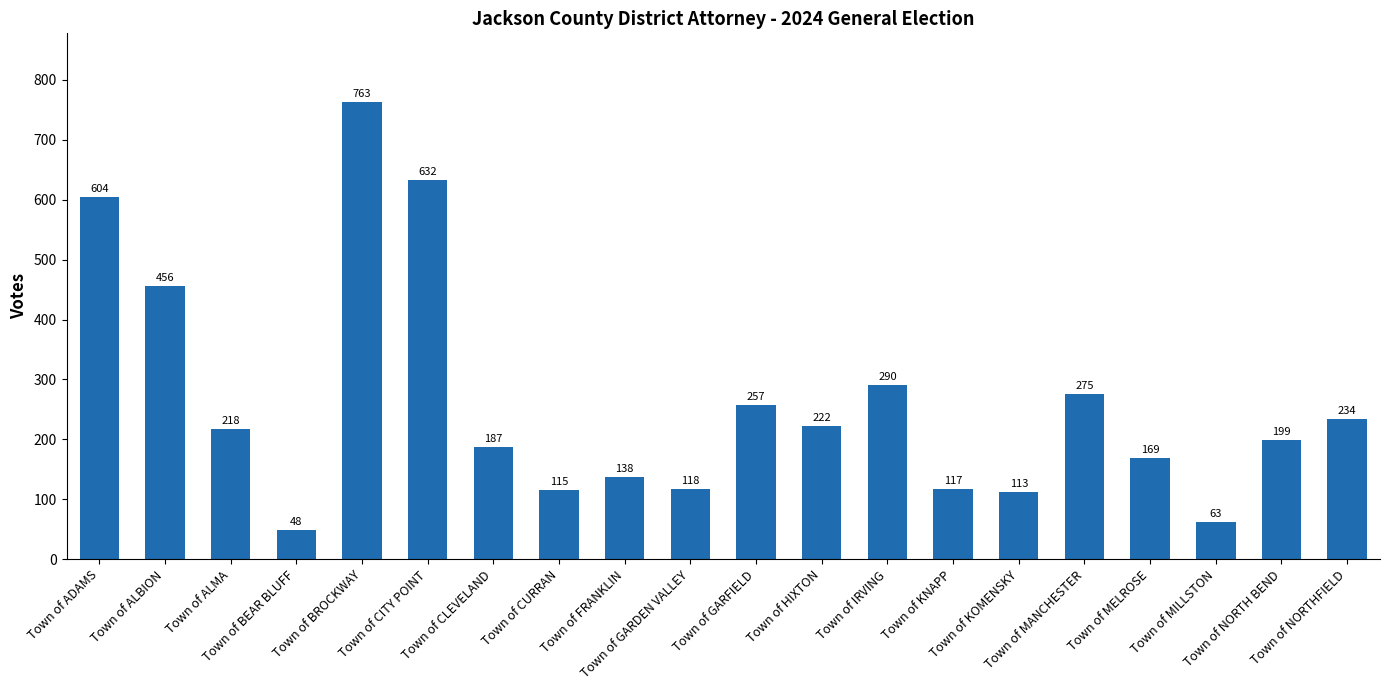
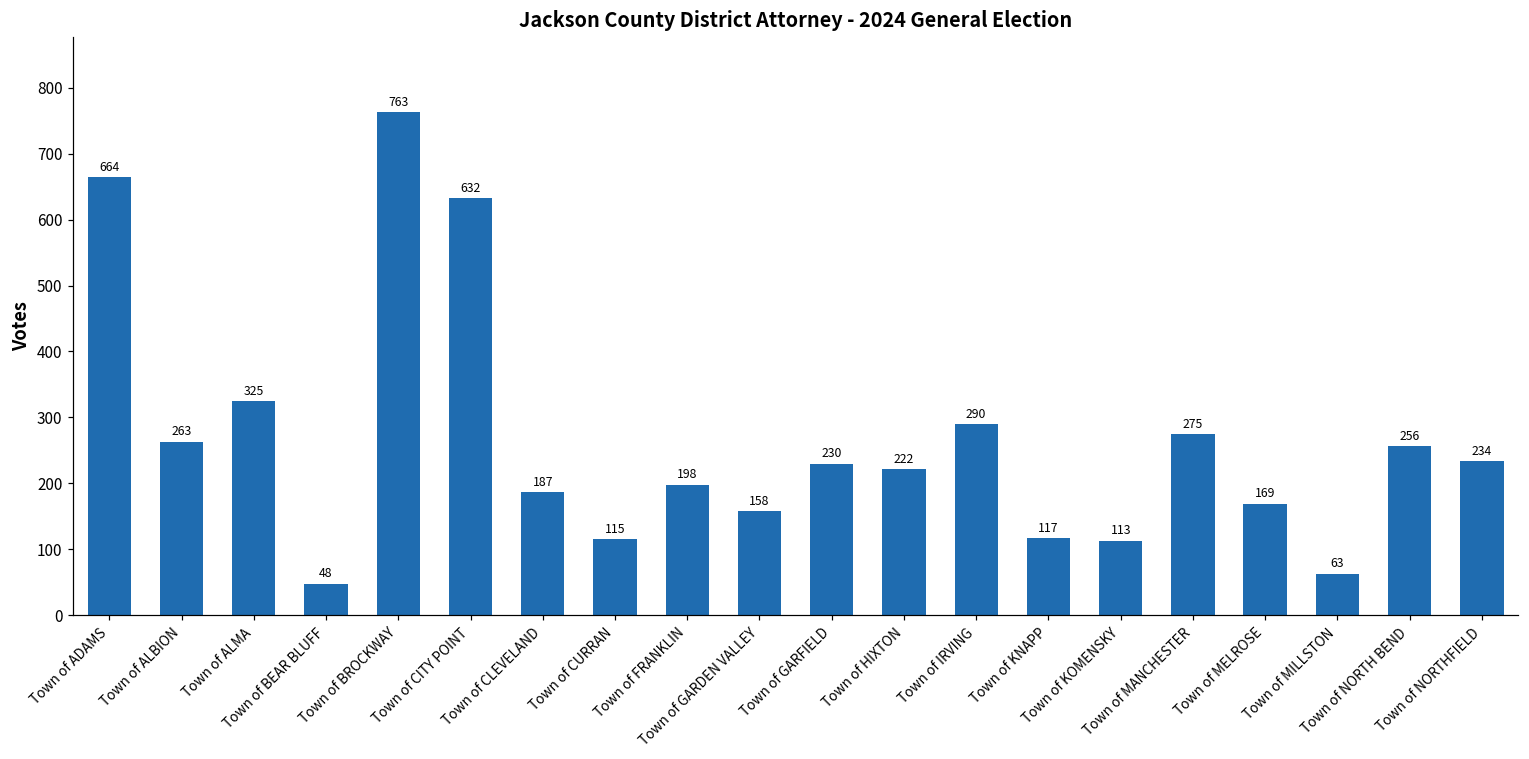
  {
-   "Town of ADAMS": 604,
-   "Town of ALBION": 456,
-   "Town of ALMA": 218,
+   "Town of ADAMS": 664,
+   "Town of ALBION": 263,
+   "Town of ALMA": 325,
    "Town of BEAR BLUFF": 48,
    "Town of BROCKWAY": 763,
    "Town of CITY POINT": 632,
    "Town of CLEVELAND": 187,
    "Town of CURRAN": 115,
-   "Town of FRANKLIN": 138,
-   "Town of GARDEN VALLEY": 118,
-   "Town of GARFIELD": 257,
+   "Town of FRANKLIN": 198,
+   "Town of GARDEN VALLEY": 158,
+   "Town of GARFIELD": 230,
    "Town of HIXTON": 222,
    "Town of IRVING": 290,
    "Town of KNAPP": 117,
    "Town of KOMENSKY": 113,
    "Town of MANCHESTER": 275,
    "Town of MELROSE": 169,
    "Town of MILLSTON": 63,
-   "Town of NORTH BEND": 199,
+   "Town of NORTH BEND": 256,
    "Town of NORTHFIELD": 234
  }
